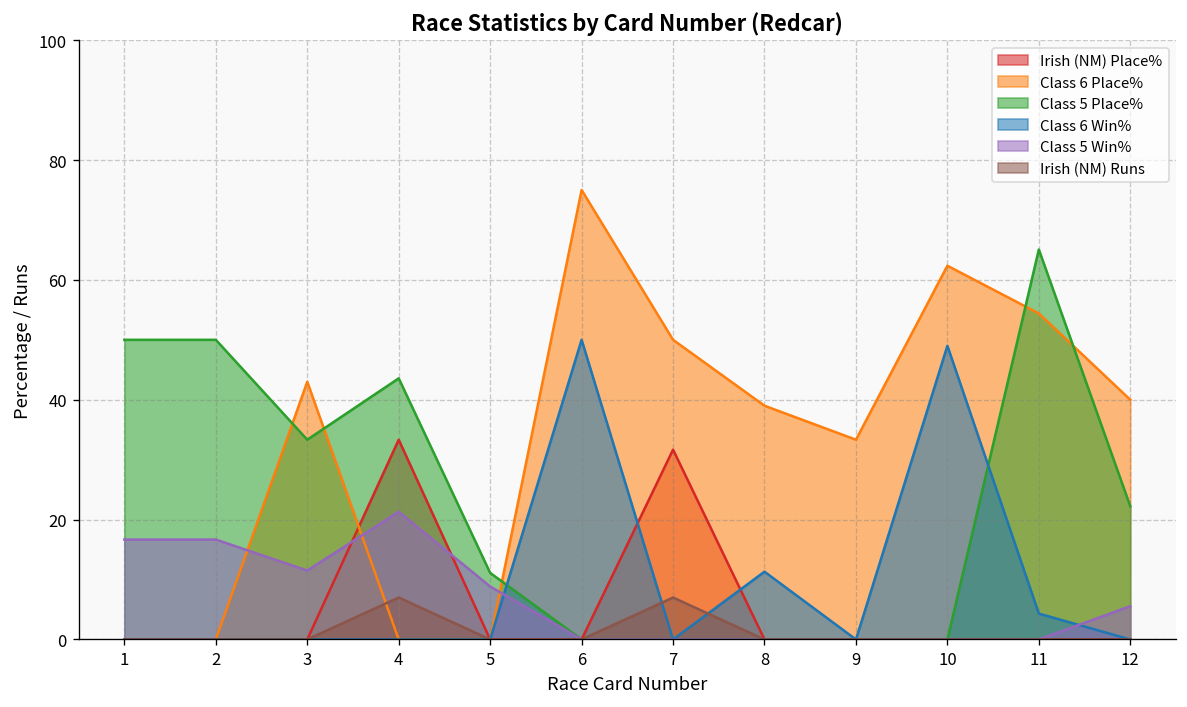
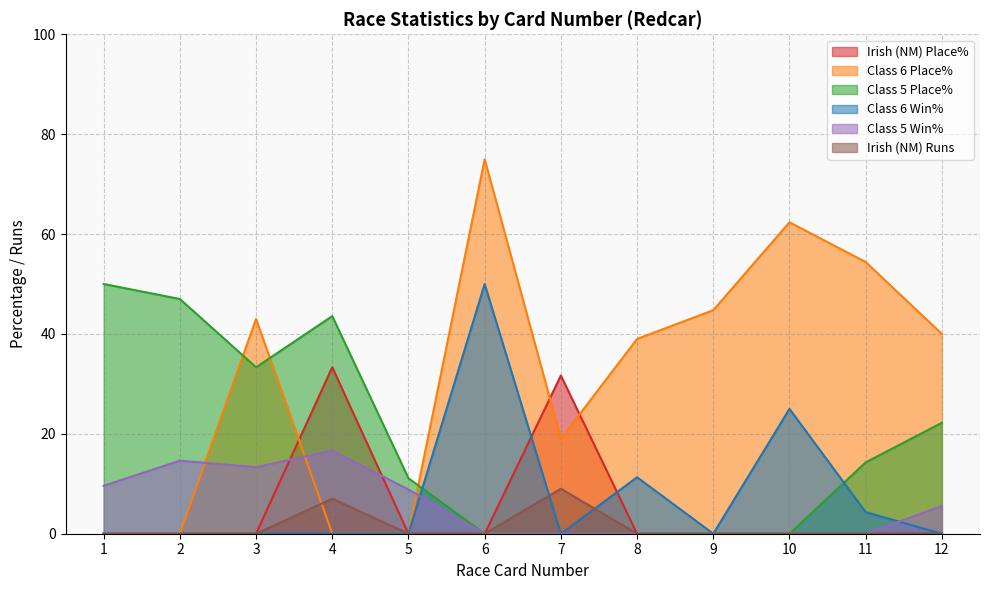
  {
    "Irish (NM) Place%": {
      "4": 33,
      "7": 32
    },
    "Class 6 Place%": {
      "3": 43,
      "6": 75,
-     "7": 50,
+     "7": 19,
      "8": 39,
-     "9": 33,
+     "9": 45,
      "10": 62,
      "11": 54,
      "12": 40
    },
    "Class 5 Place%": {
      "1": 50,
-     "2": 50,
+     "2": 47,
      "3": 33,
      "4": 44,
      "5": 11,
-     "11": 65,
+     "11": 14,
      "12": 22
    },
    "Class 6 Win%": {
      "6": 50,
      "8": 11,
-     "10": 49,
+     "10": 25,
      "11": 4
    },
    "Class 5 Win%": {
-     "1": 17,
-     "2": 17,
-     "3": 12,
-     "4": 21,
+     "1": 10,
+     "2": 15,
+     "3": 13,
+     "4": 17,
      "5": 9,
      "12": 6
    },
    "Irish (NM) Runs": {
      "4": 7,
-     "7": 7
+     "7": 9
    }
  }
